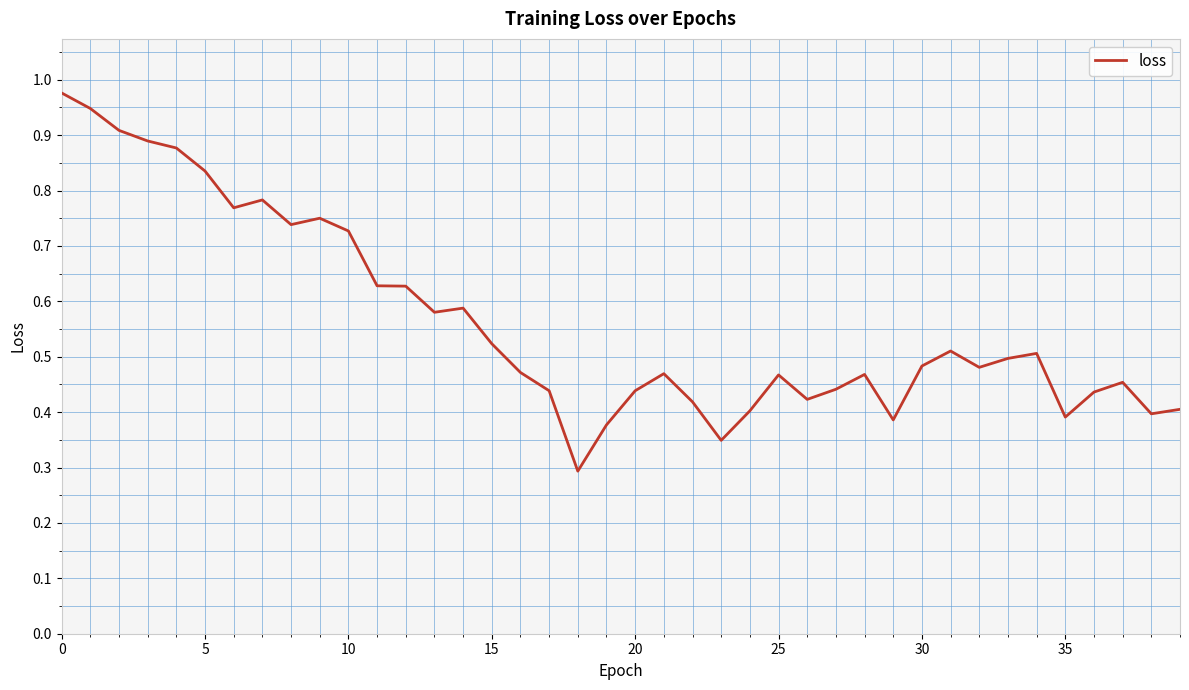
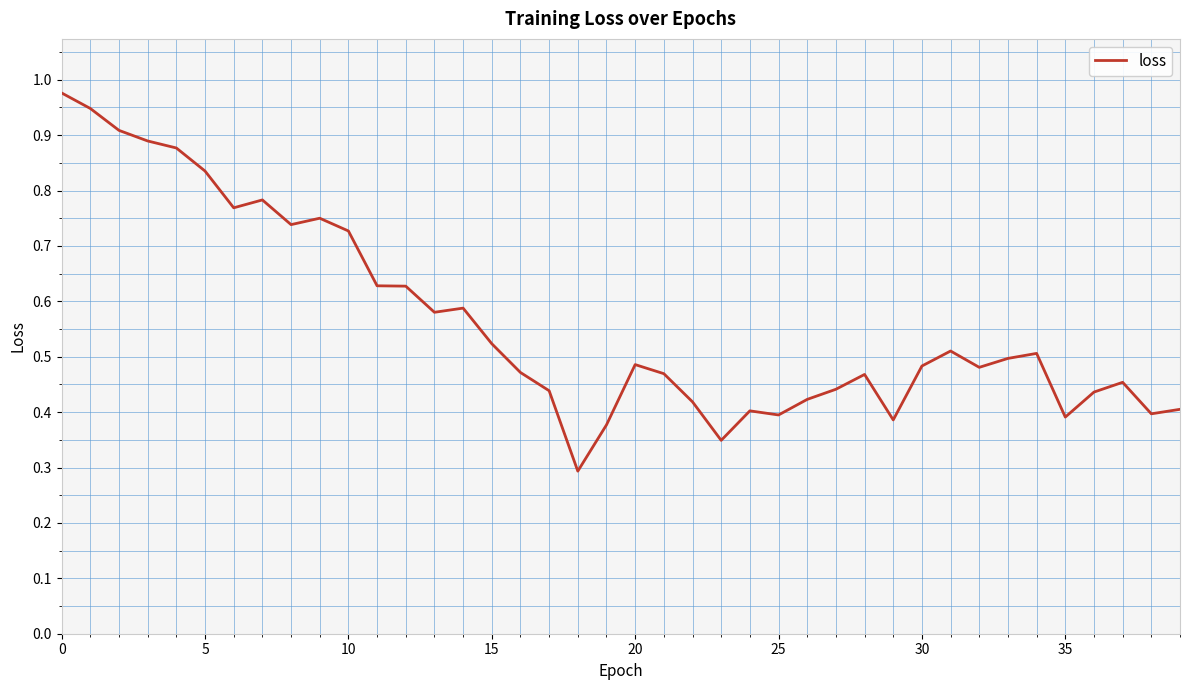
  {
    "0": 0.98,
    "5": 0.84,
    "10": 0.73,
    "15": 0.52,
-   "20": 0.44,
-   "25": 0.47,
+   "20": 0.49,
+   "25": 0.39,
    "30": 0.48,
    "35": 0.39
  }
